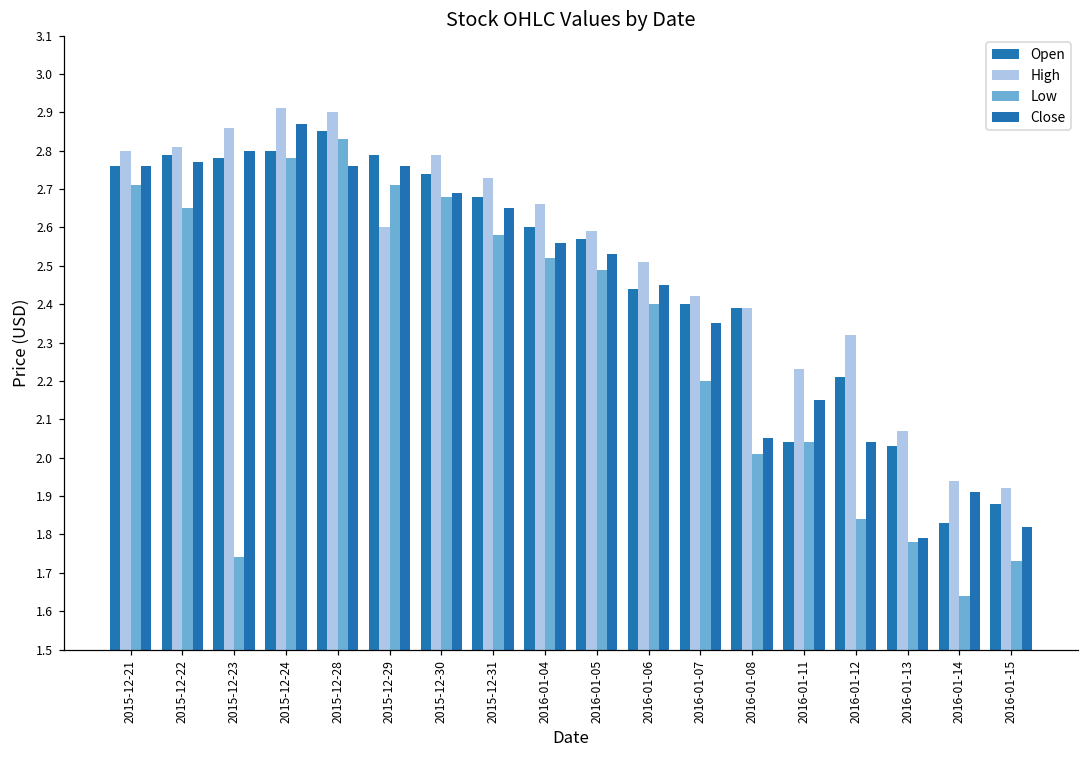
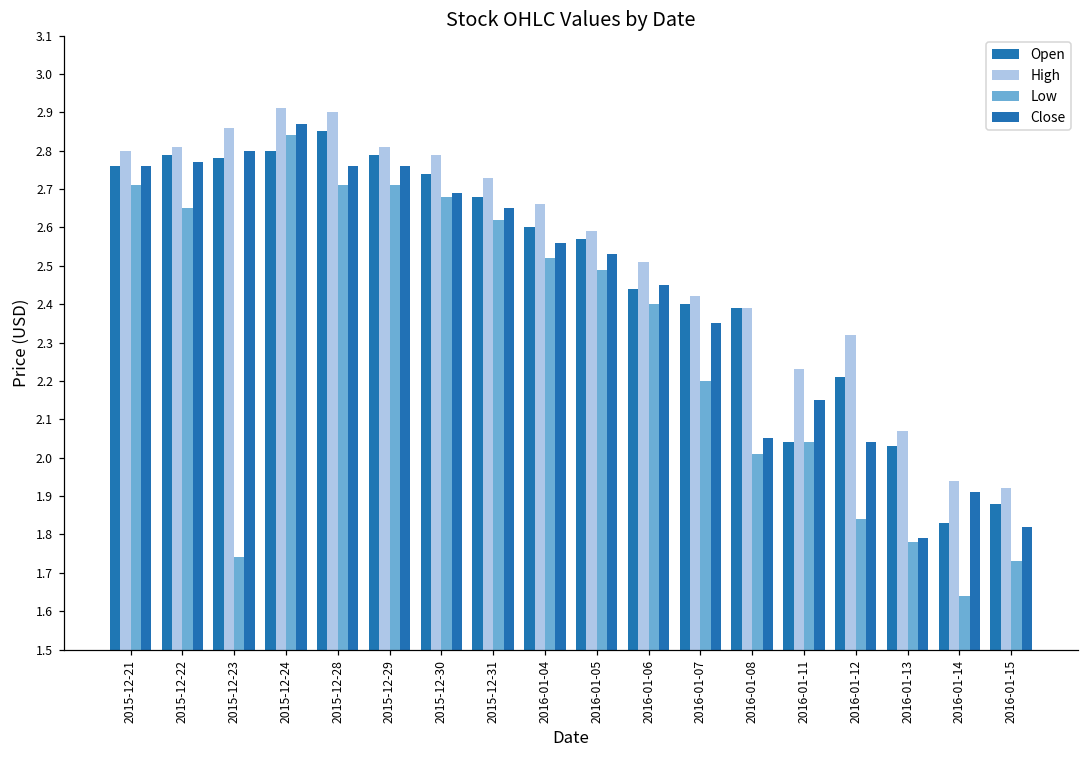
  {
    "High": {
      "2015-12-21": 2.80,
      "2015-12-22": 2.81,
      "2015-12-23": 2.86,
      "2015-12-24": 2.91,
      "2015-12-28": 2.90,
-     "2015-12-29": 2.60,
+     "2015-12-29": 2.81,
      "2015-12-30": 2.79,
      "2015-12-31": 2.73,
      "2016-01-04": 2.66,
      "2016-01-05": 2.59,
      "2016-01-06": 2.51,
      "2016-01-07": 2.42,
      "2016-01-08": 2.39,
      "2016-01-11": 2.23,
      "2016-01-12": 2.32,
      "2016-01-13": 2.07,
      "2016-01-14": 1.94,
      "2016-01-15": 1.92
    },
    "Low": {
      "2015-12-21": 2.71,
      "2015-12-22": 2.65,
      "2015-12-23": 1.74,
-     "2015-12-24": 2.78,
-     "2015-12-28": 2.83,
+     "2015-12-24": 2.84,
+     "2015-12-28": 2.71,
      "2015-12-29": 2.71,
      "2015-12-30": 2.68,
-     "2015-12-31": 2.58,
+     "2015-12-31": 2.62,
      "2016-01-04": 2.52,
      "2016-01-05": 2.49,
      "2016-01-06": 2.40,
      "2016-01-07": 2.20,
      "2016-01-08": 2.01,
      "2016-01-11": 2.04,
      "2016-01-12": 1.84,
      "2016-01-13": 1.78,
      "2016-01-14": 1.64,
      "2016-01-15": 1.73
    }
  }
